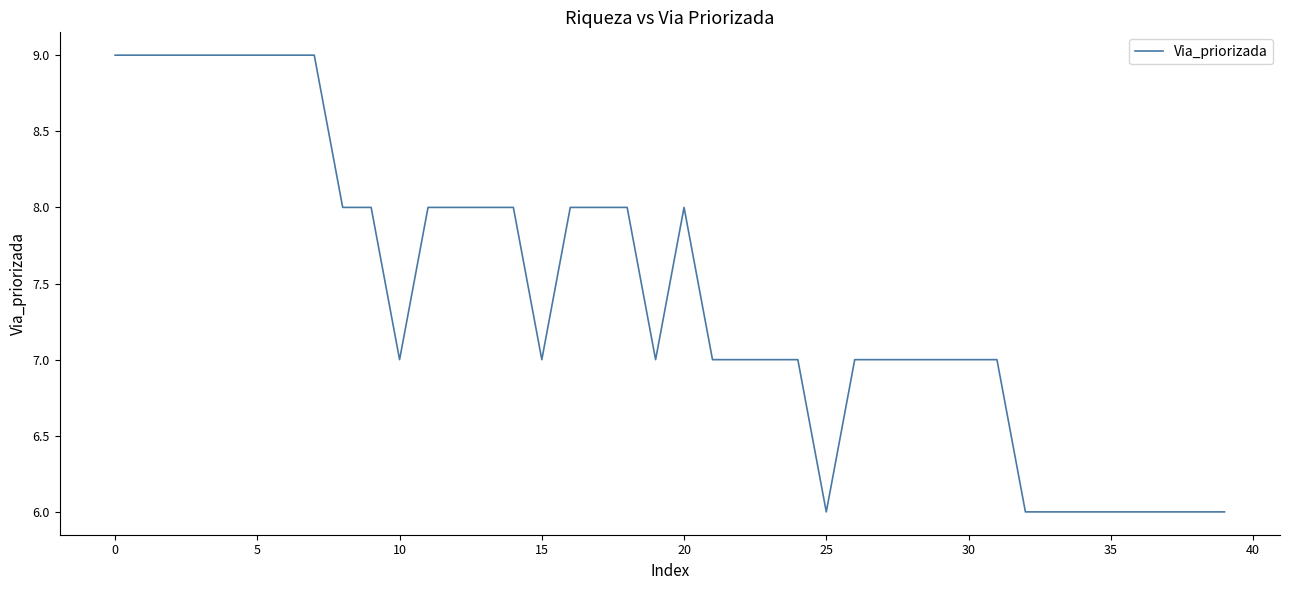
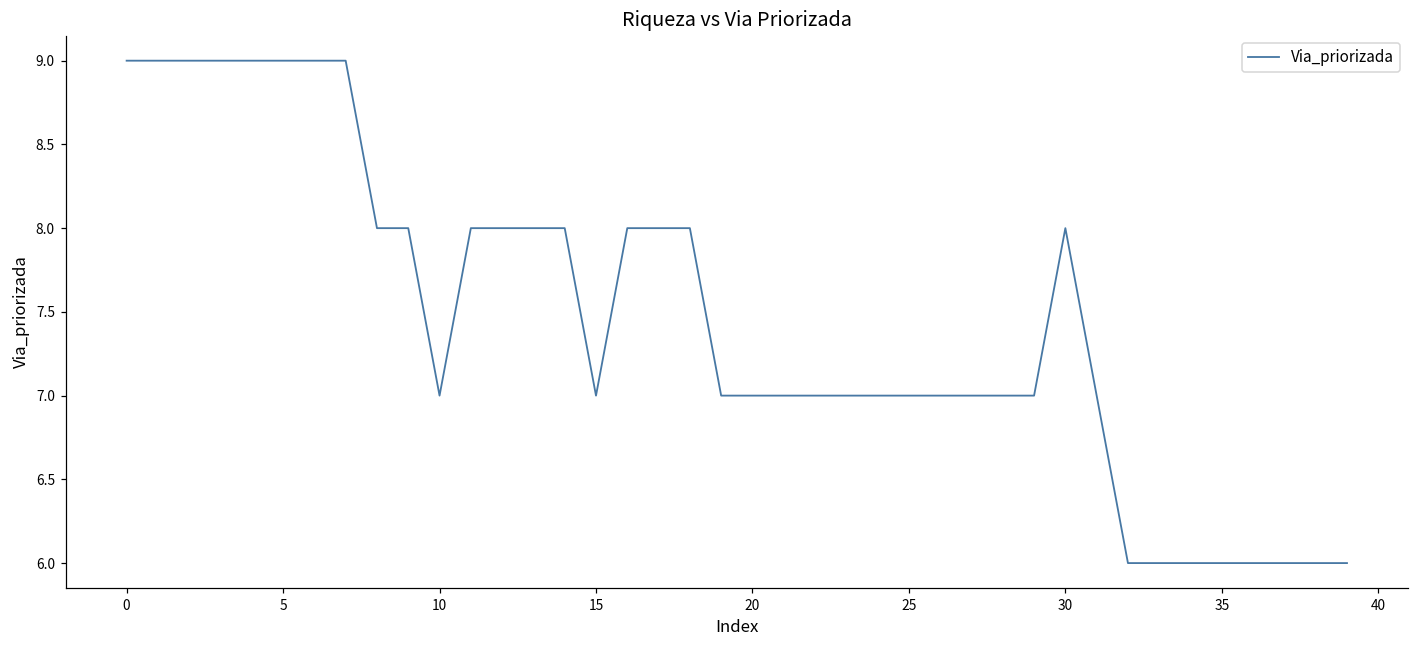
  {
    "0": 9,
    "5": 9,
    "10": 7,
    "15": 7,
-   "20": 8,
-   "25": 6,
-   "30": 7,
+   "20": 7,
+   "25": 7,
+   "30": 8,
    "35": 6
  }
